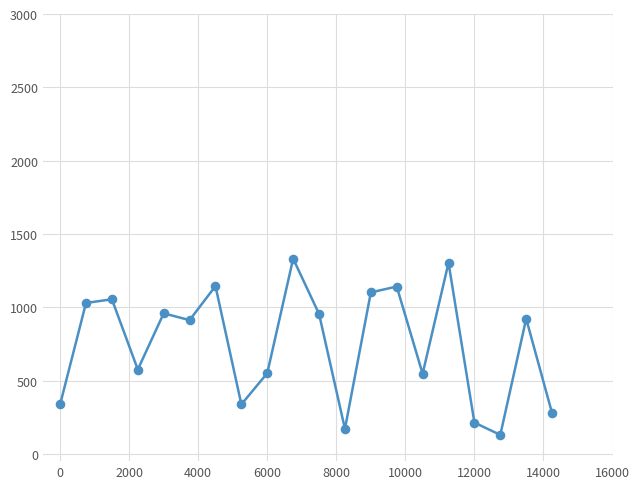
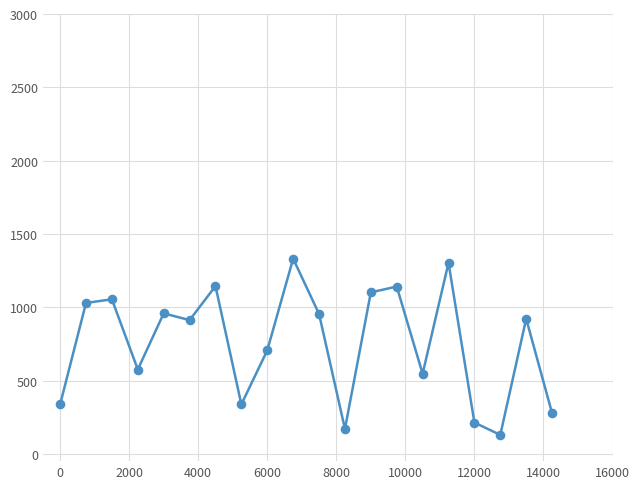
  {
    "0": 340,
-   "6000": 550,
+   "6000": 710,
    "12000": 210
  }
